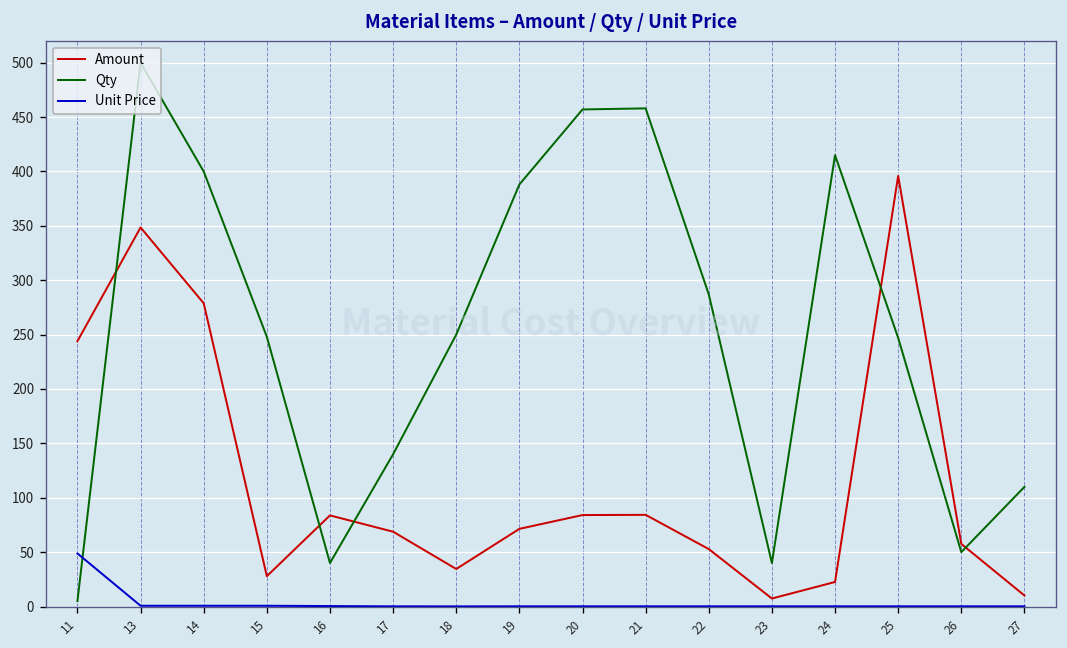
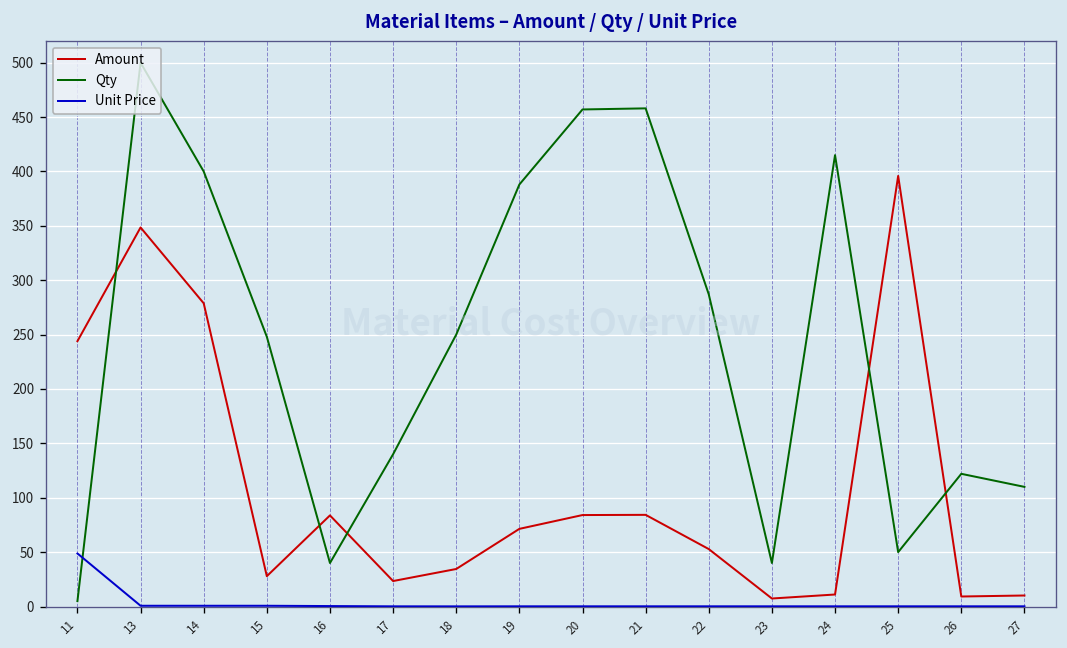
  {
    "Amount": {
      "11": 240,
      "13": 350,
      "14": 280,
      "15": 30,
      "16": 80,
-     "17": 70,
+     "17": 20,
      "18": 30,
      "19": 70,
      "20": 80,
      "21": 80,
      "22": 50,
      "23": 10,
-     "24": 20,
+     "24": 10,
      "25": 400,
-     "26": 60,
+     "26": 10,
      "27": 10
    },
    "Qty": {
      "11": 10,
      "14": 400,
      "15": 250,
      "16": 40,
      "17": 140,
      "18": 250,
      "19": 390,
      "20": 460,
      "21": 460,
      "22": 290,
      "23": 40,
      "24": 420,
-     "25": 250,
-     "26": 50,
+     "25": 50,
+     "26": 120,
      "27": 110
    },
    "Unit Price": {
      "11": 50,
      "13": 0,
      "14": 0,
      "15": 0,
      "16": 0,
      "17": 0,
      "18": 0,
      "19": 0,
      "20": 0,
      "21": 0,
      "22": 0,
      "23": 0,
      "24": 0,
      "25": 0,
      "26": 0,
      "27": 0
    }
  }
